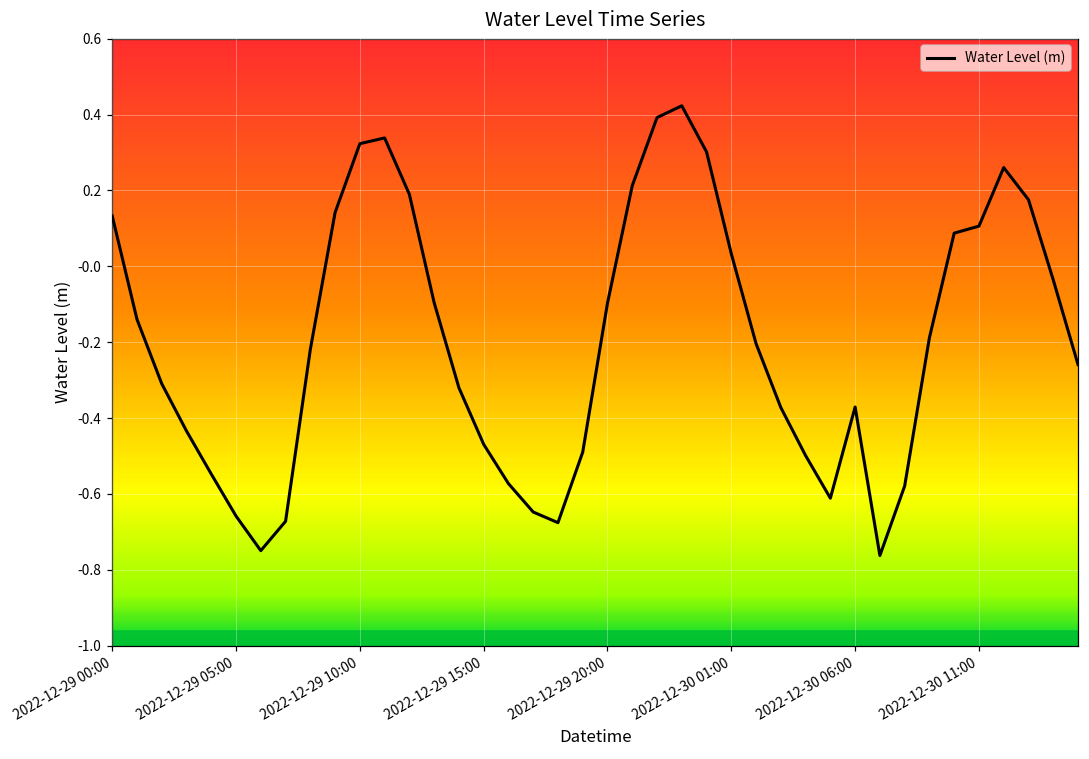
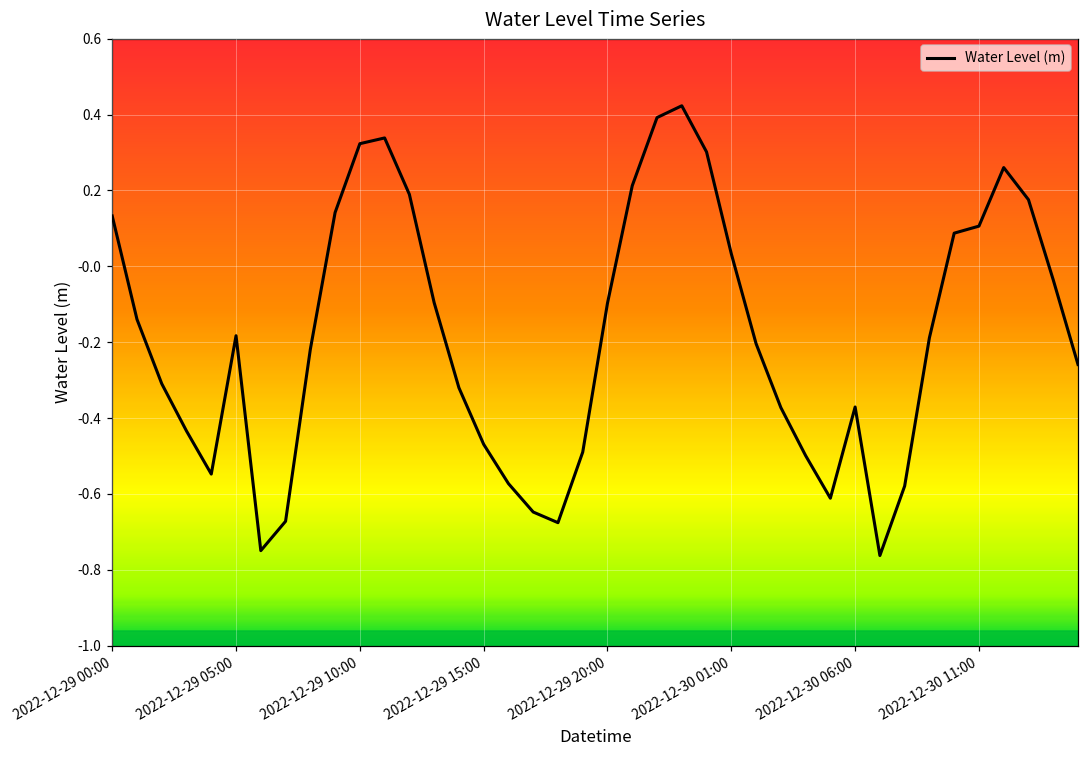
  {
    "2022-12-29 00:00": 0.13,
-   "2022-12-29 05:00": -0.66,
+   "2022-12-29 05:00": -0.18,
    "2022-12-29 10:00": 0.32,
    "2022-12-29 15:00": -0.47,
    "2022-12-29 20:00": -0.10,
    "2022-12-30 01:00": 0.03,
    "2022-12-30 06:00": -0.37,
    "2022-12-30 11:00": 0.11
  }
